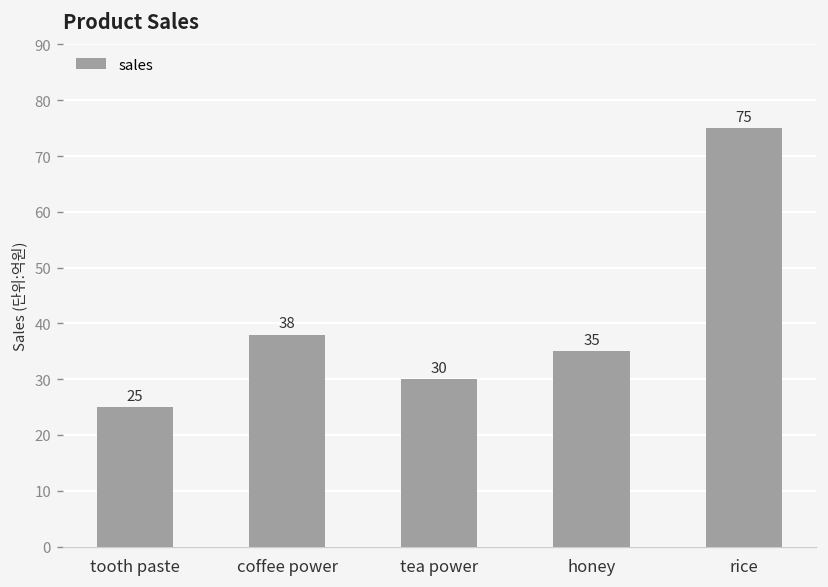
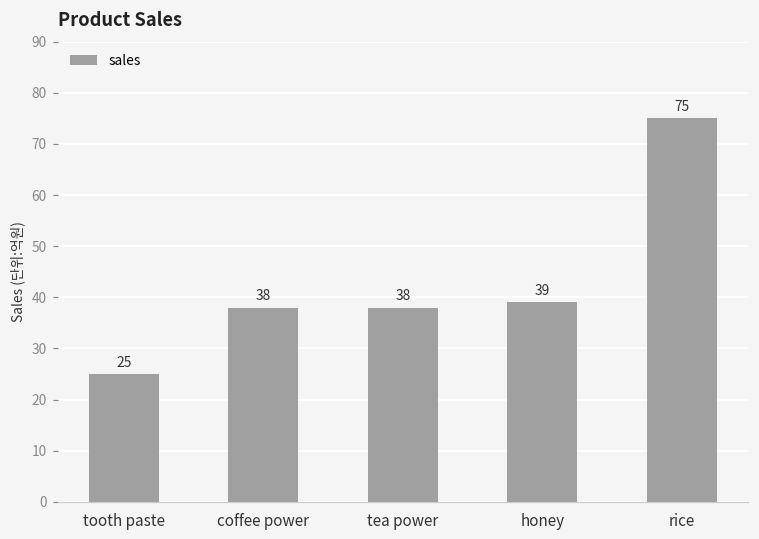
  {
    "tooth paste": 25,
    "coffee power": 38,
-   "tea power": 30,
-   "honey": 35,
+   "tea power": 38,
+   "honey": 39,
    "rice": 75
  }
